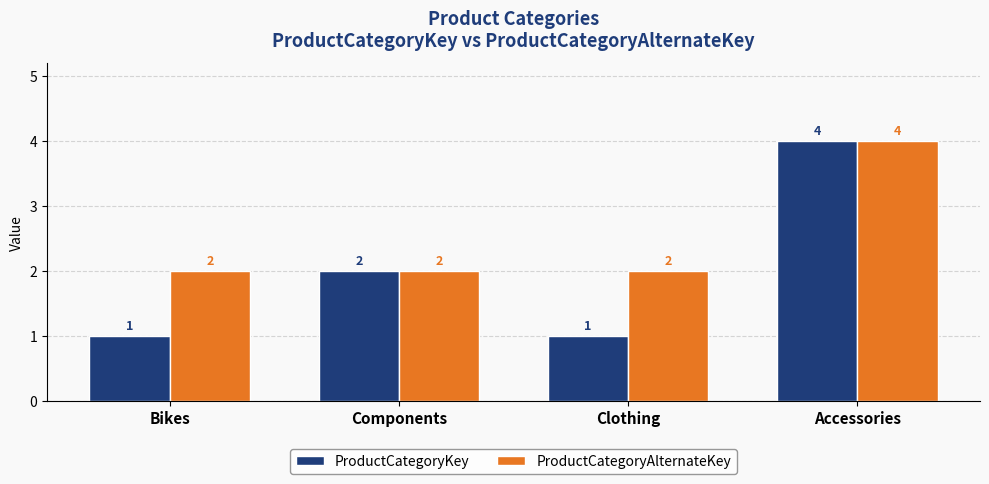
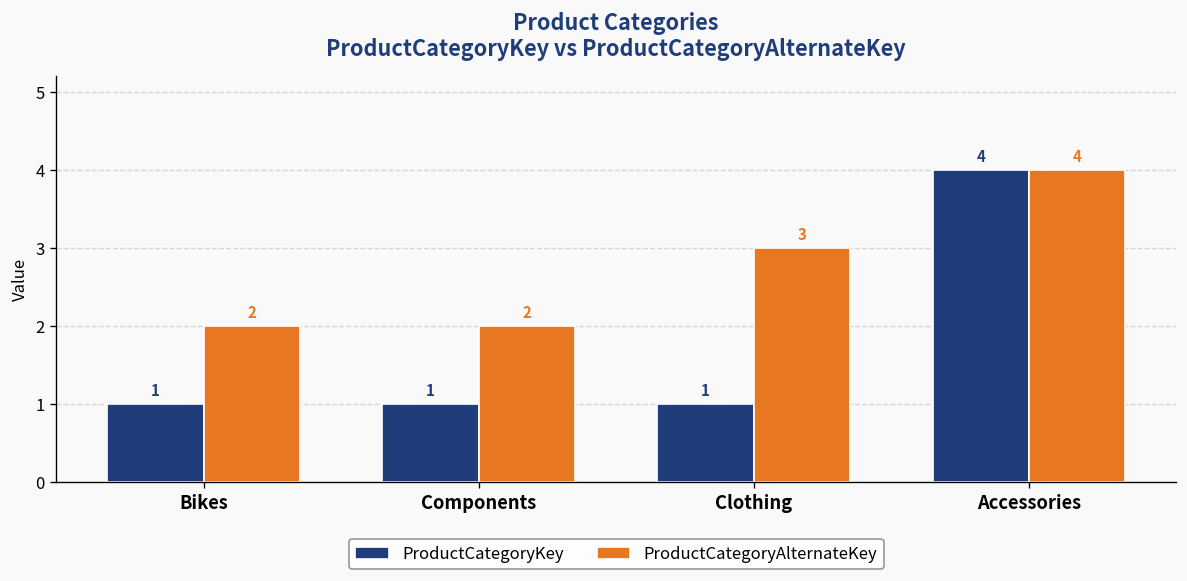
  {
    "ProductCategoryKey": {
      "Bikes": 1,
-     "Components": 2,
+     "Components": 1,
      "Clothing": 1,
      "Accessories": 4
    },
    "ProductCategoryAlternateKey": {
      "Bikes": 2,
      "Components": 2,
-     "Clothing": 2,
+     "Clothing": 3,
      "Accessories": 4
    }
  }
